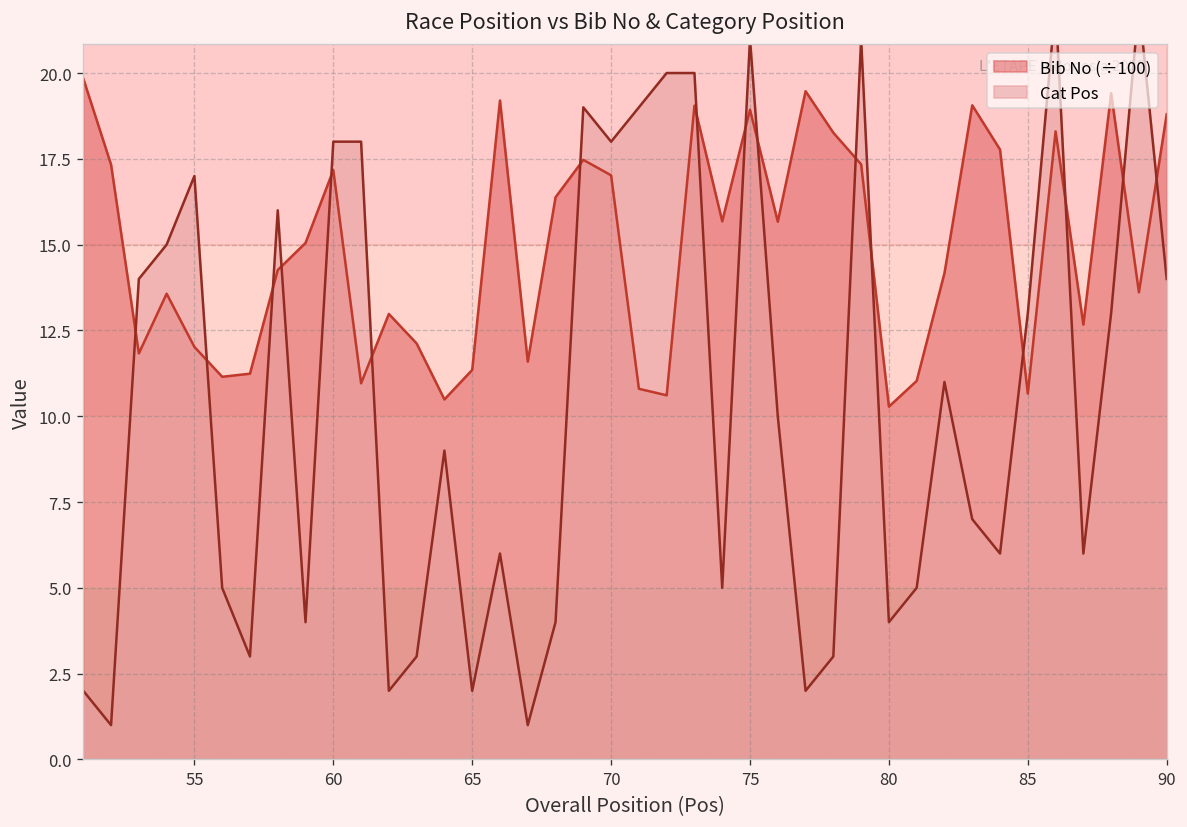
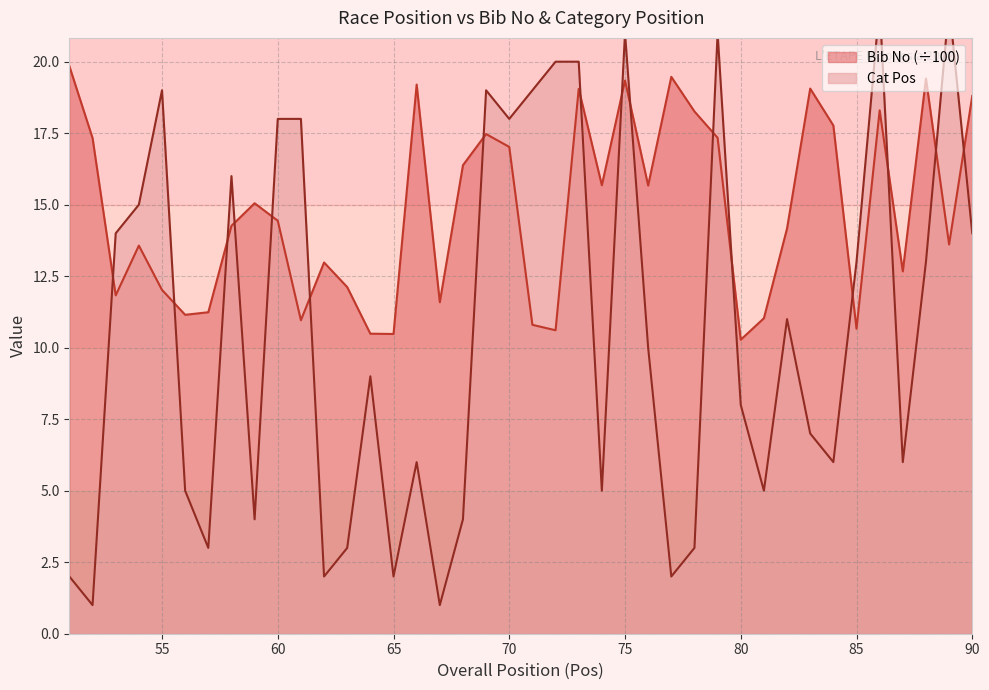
  {
    "Bib No (÷100)": {
      "55": 12.0,
-     "60": 17.2,
-     "65": 11.4,
+     "60": 14.4,
+     "65": 10.5,
      "70": 17.0,
-     "75": 18.9,
+     "75": 19.3,
      "80": 10.3,
      "85": 10.7,
      "90": 18.8
    },
    "Cat Pos": {
-     "55": 17,
+     "55": 19,
      "60": 18,
      "65": 2,
      "70": 18,
-     "80": 4,
+     "80": 8,
      "85": 13,
      "90": 14
    }
  }
